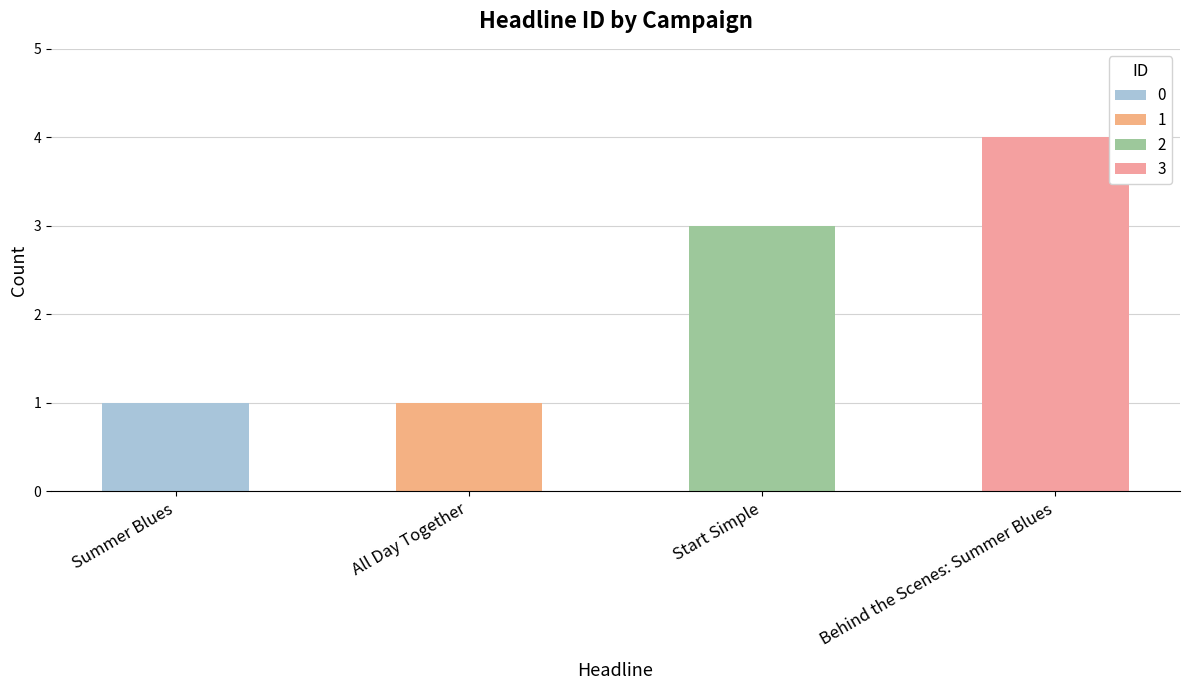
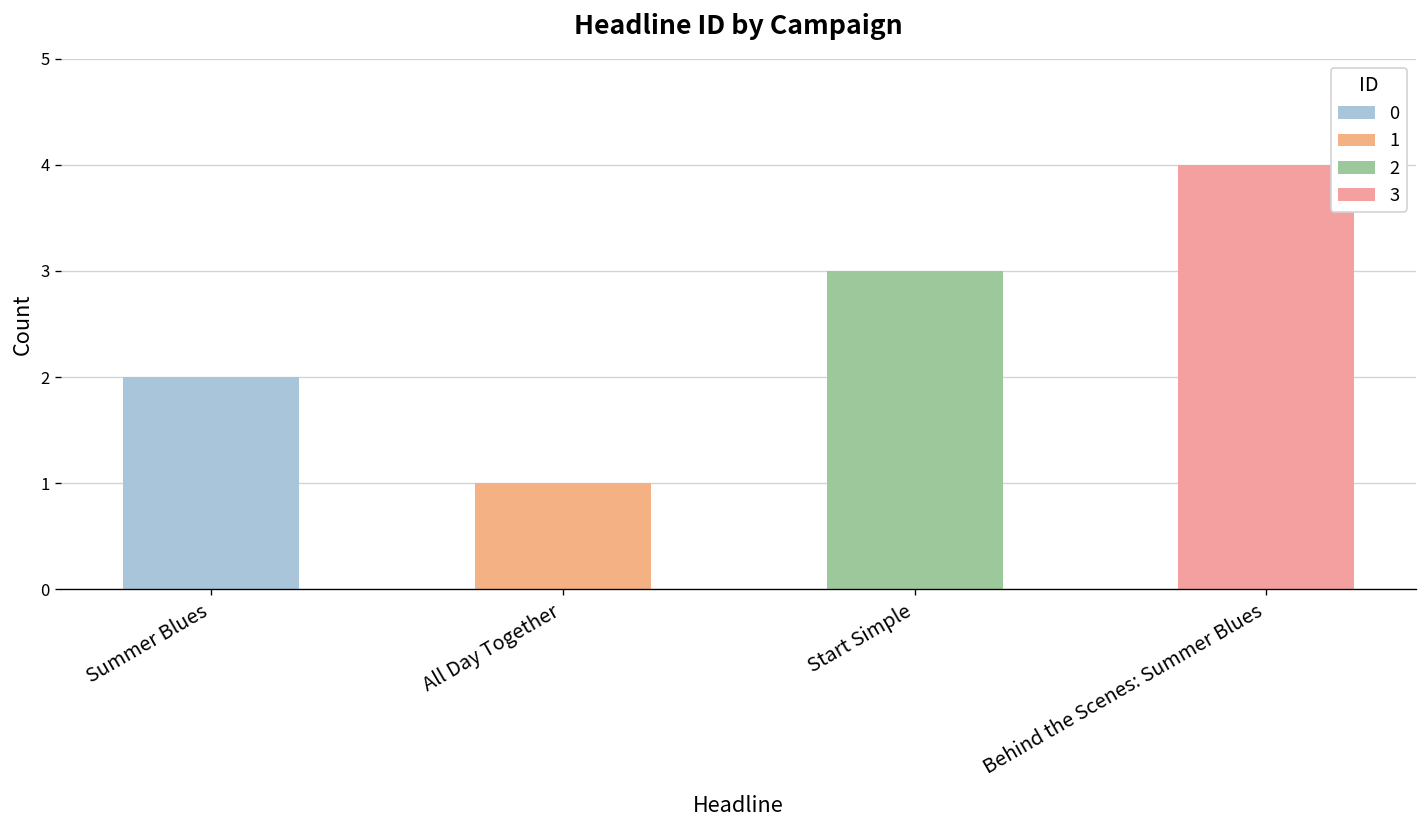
  {
-   "Summer Blues": 1,
+   "Summer Blues": 2,
    "All Day Together": 1,
    "Start Simple": 3,
    "Behind the Scenes: Summer Blues": 4
  }
